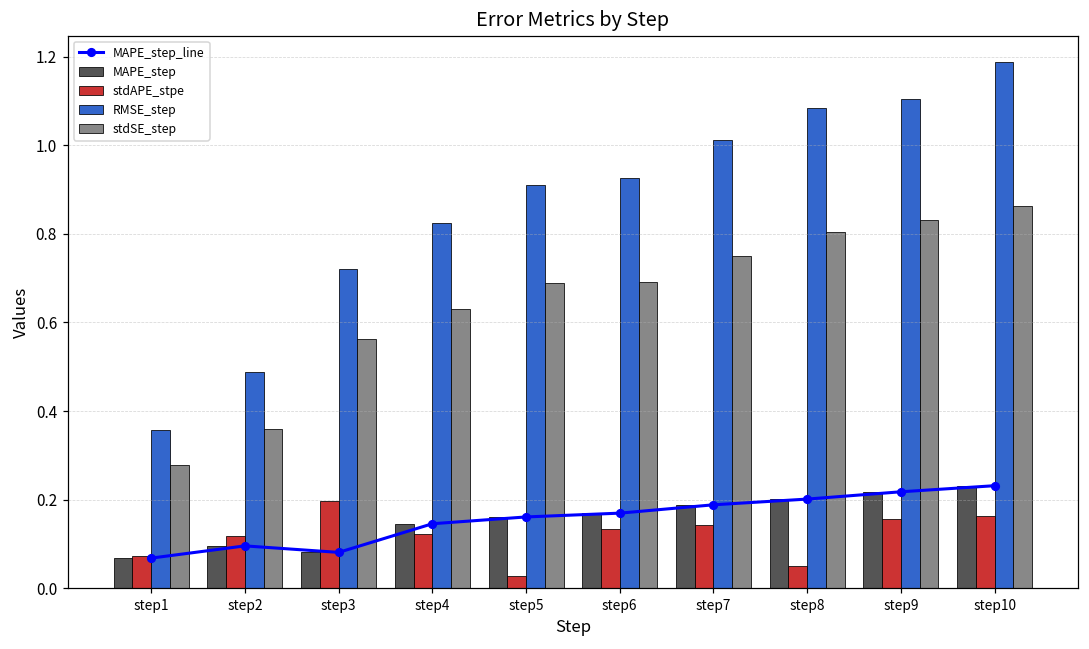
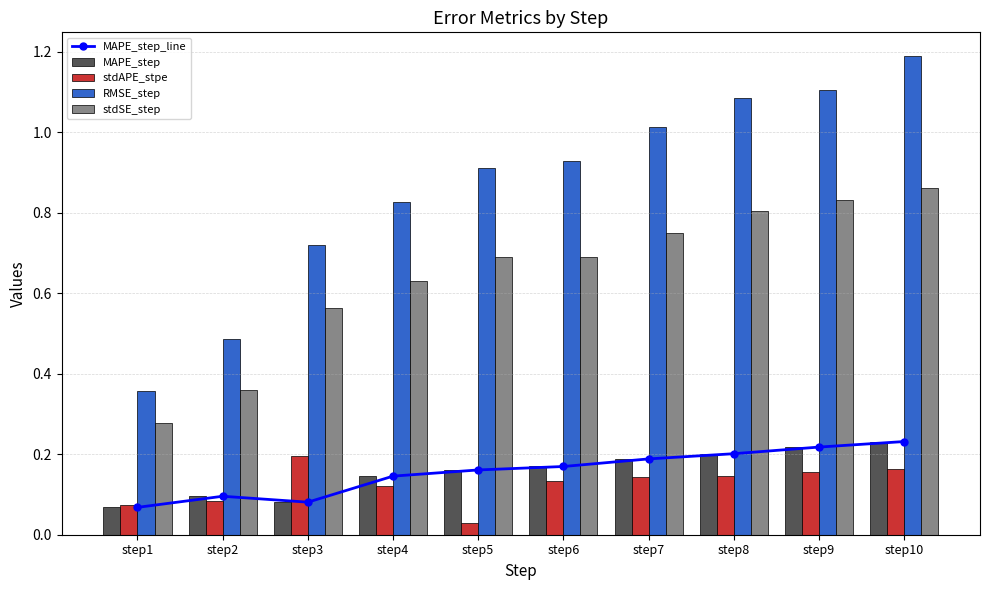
  {
    "MAPE_step": {
      "step1": 0.07,
      "step2": 0.10,
      "step3": 0.08,
      "step4": 0.15,
      "step5": 0.16,
      "step6": 0.17,
      "step7": 0.19,
      "step8": 0.20,
      "step9": 0.22,
      "step10": 0.23
    },
    "MAPE_step_line": {
      "step1": 0.07,
      "step2": 0.10,
      "step3": 0.08,
      "step4": 0.15,
      "step5": 0.16,
      "step6": 0.17,
      "step7": 0.19,
      "step8": 0.20,
      "step9": 0.22,
      "step10": 0.23
    },
    "stdAPE_stpe": {
      "step1": 0.07,
-     "step2": 0.12,
+     "step2": 0.08,
      "step3": 0.20,
      "step4": 0.12,
      "step5": 0.03,
      "step6": 0.13,
      "step7": 0.14,
-     "step8": 0.05,
+     "step8": 0.14,
      "step9": 0.16,
      "step10": 0.16
    },
    "RMSE_step": {
      "step1": 0.36,
      "step2": 0.49,
      "step3": 0.72,
      "step4": 0.83,
      "step5": 0.91,
      "step6": 0.93,
      "step7": 1.01,
      "step8": 1.08,
      "step9": 1.10,
      "step10": 1.19
    },
    "stdSE_step": {
      "step1": 0.28,
      "step2": 0.36,
      "step3": 0.56,
      "step4": 0.63,
      "step5": 0.69,
      "step6": 0.69,
      "step7": 0.75,
      "step8": 0.80,
      "step9": 0.83,
      "step10": 0.86
    }
  }
